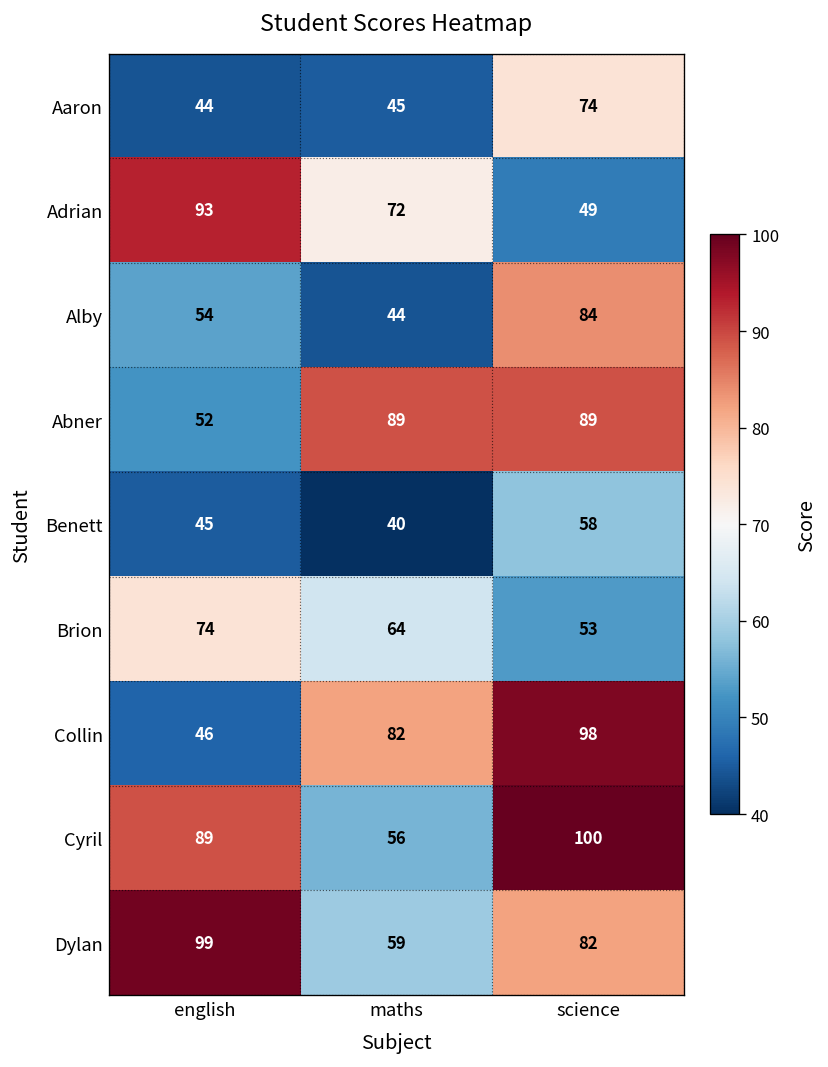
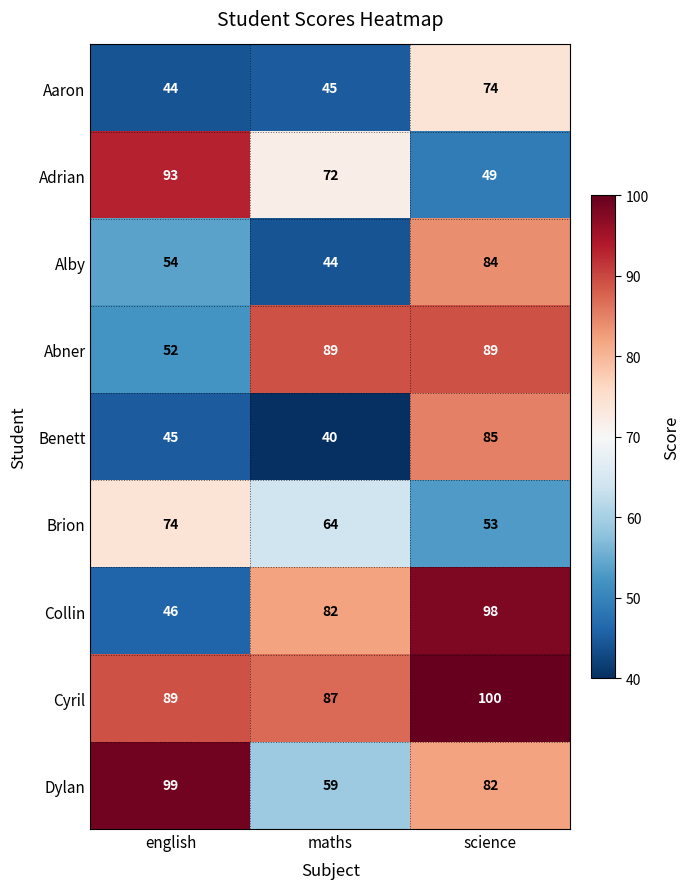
  {
    "Aaron": {
      "english": 44,
      "maths": 45,
      "science": 74
    },
    "Adrian": {
      "english": 93,
      "maths": 72,
      "science": 49
    },
    "Alby": {
      "english": 54,
      "maths": 44,
      "science": 84
    },
    "Abner": {
      "english": 52,
      "maths": 89,
      "science": 89
    },
    "Benett": {
      "english": 45,
      "maths": 40,
-     "science": 58
+     "science": 85
    },
    "Brion": {
      "english": 74,
      "maths": 64,
      "science": 53
    },
    "Collin": {
      "english": 46,
      "maths": 82,
      "science": 98
    },
    "Cyril": {
      "english": 89,
-     "maths": 56,
+     "maths": 87,
      "science": 100
    },
    "Dylan": {
      "english": 99,
      "maths": 59,
      "science": 82
    }
  }
